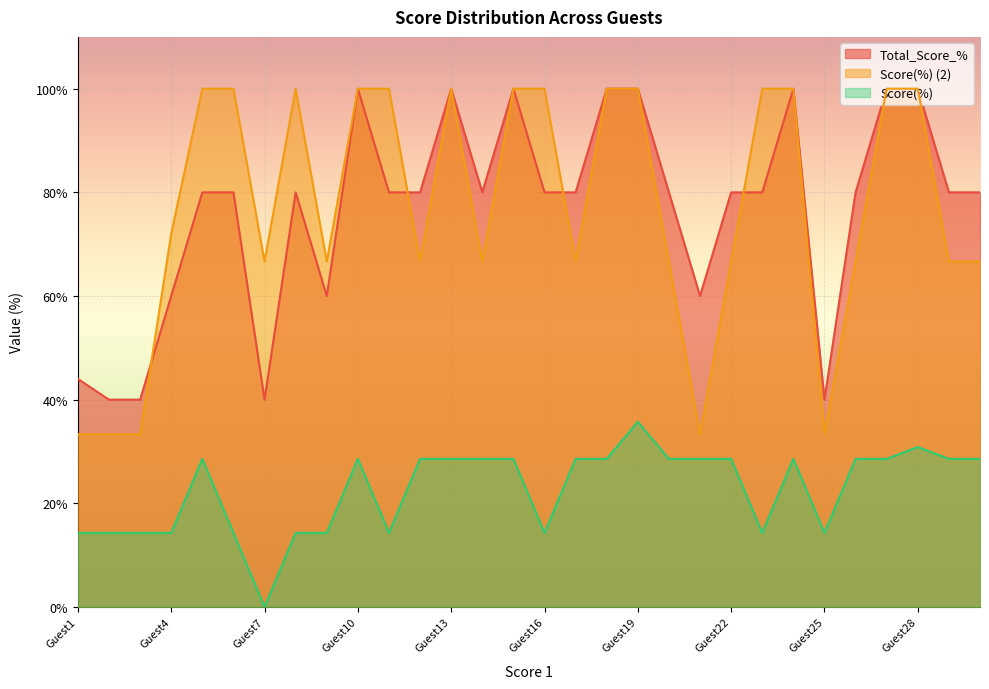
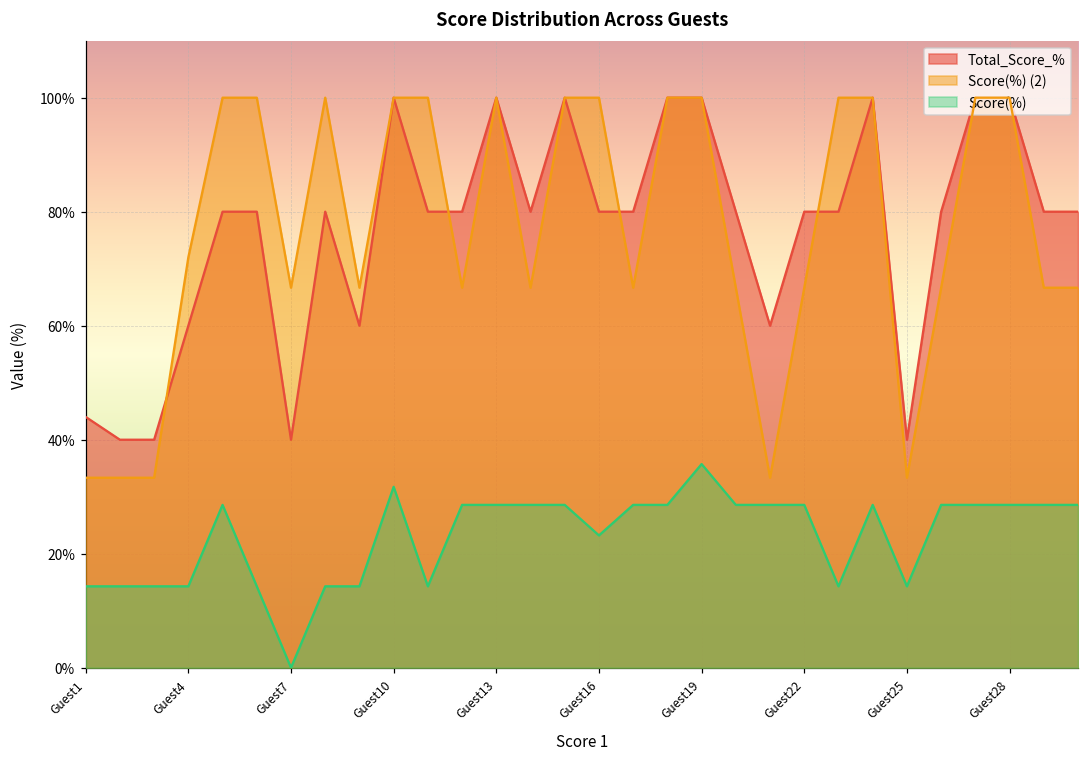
  {
    "Total_Score_%": {
      "Guest1": "44%",
      "Guest4": "60%",
      "Guest7": "40%",
      "Guest16": "80%",
      "Guest22": "80%",
      "Guest25": "40%"
    },
    "Score(%) (2)": {
      "Guest1": "33%",
      "Guest4": "72%",
      "Guest7": "67%",
      "Guest16": "100%",
      "Guest22": "67%",
      "Guest25": "33%"
    },
    "Score(%)": {
      "Guest1": "14%",
      "Guest4": "14%",
      "Guest7": "0%",
-     "Guest10": "29%",
+     "Guest10": "32%",
      "Guest13": "29%",
-     "Guest16": "14%",
+     "Guest16": "23%",
      "Guest19": "36%",
      "Guest22": "29%",
      "Guest25": "14%",
-     "Guest28": "31%"
+     "Guest28": "29%"
    }
  }
